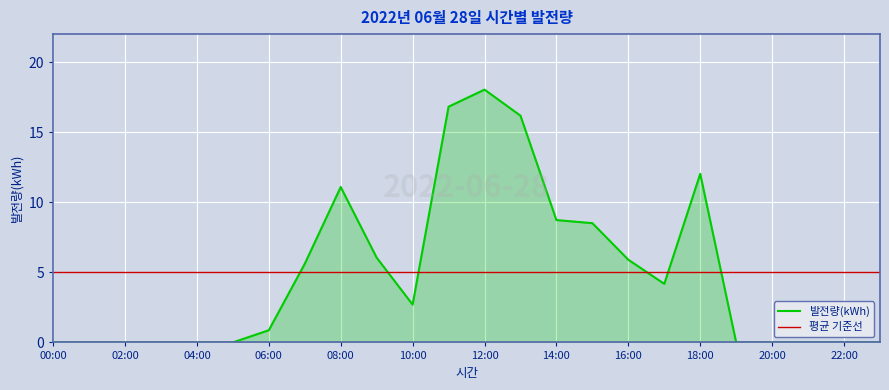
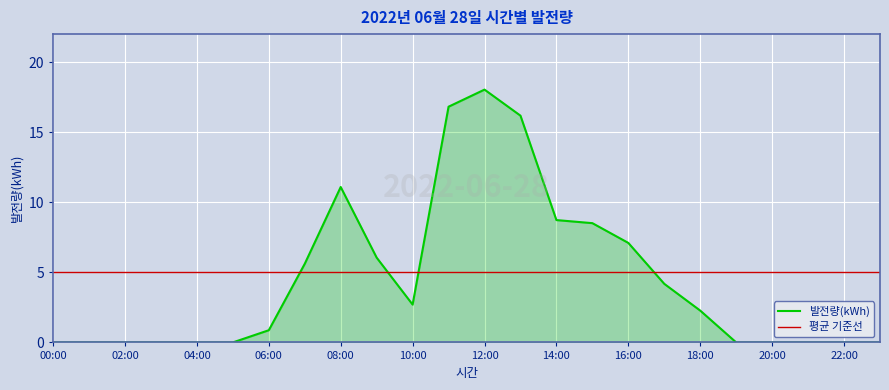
  {
    "00:00": 0.0,
    "02:00": 0.0,
    "04:00": 0.0,
    "06:00": 0.9,
    "08:00": 11.1,
    "10:00": 2.7,
    "12:00": 18.0,
    "14:00": 8.7,
-   "16:00": 5.9,
-   "18:00": 12.0,
+   "16:00": 7.1,
+   "18:00": 2.3,
    "20:00": 0.0,
    "22:00": 0.0
  }
